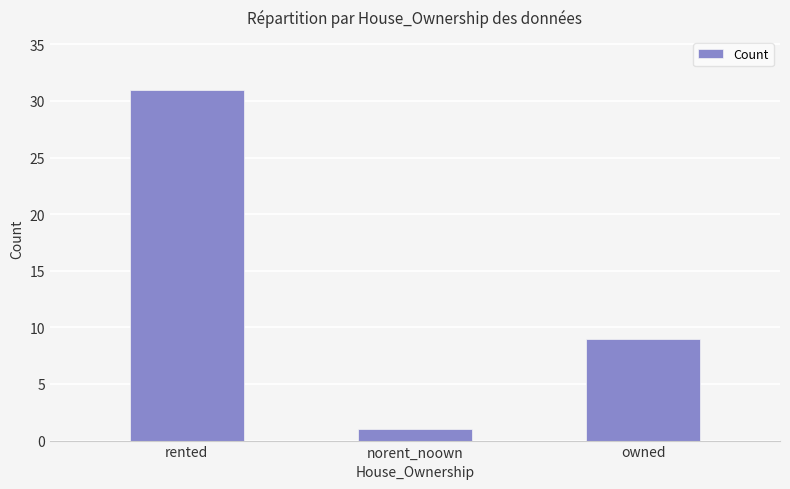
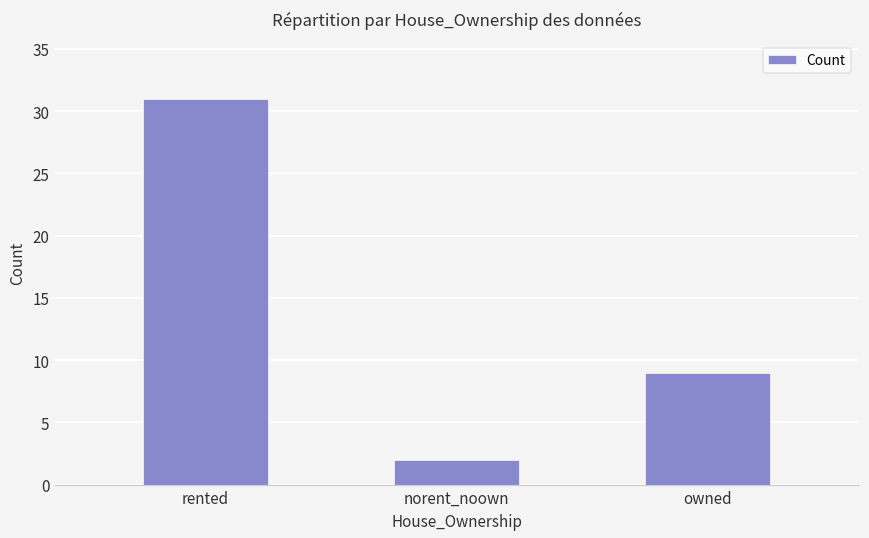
  {
    "rented": 31,
-   "norent_noown": 1,
+   "norent_noown": 2,
    "owned": 9
  }
